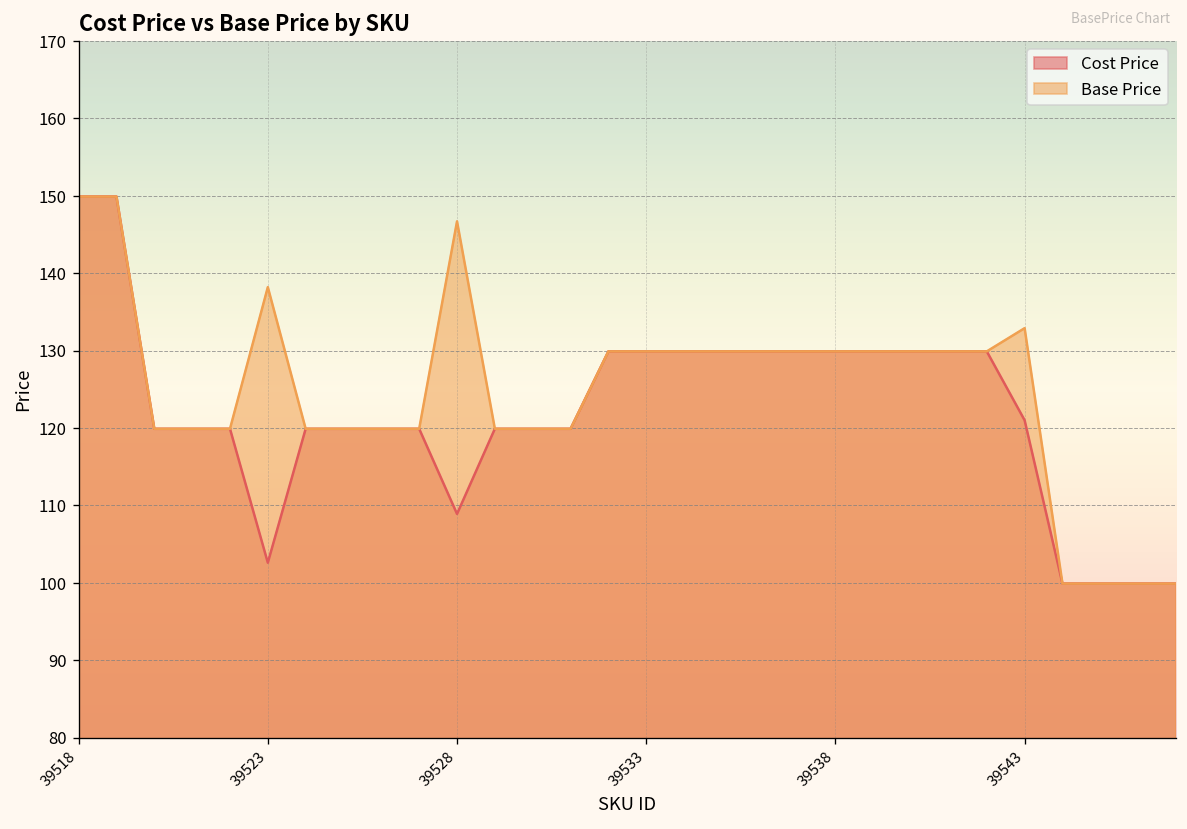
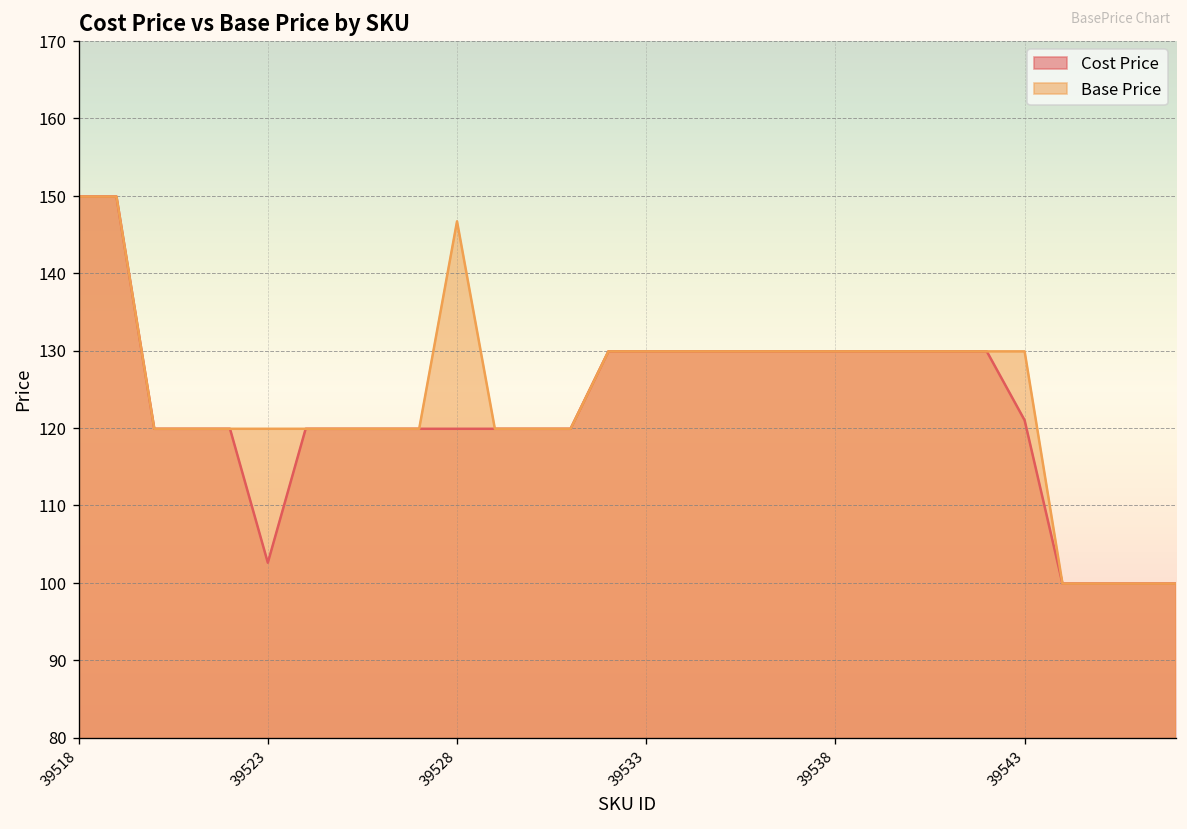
  {
    "Cost Price": {
      "39523": 103,
-     "39528": 109,
+     "39528": 120,
      "39543": 121
    },
    "Base Price": {
-     "39523": 138,
+     "39523": 120,
      "39528": 147,
-     "39543": 133
+     "39543": 130
    }
  }
